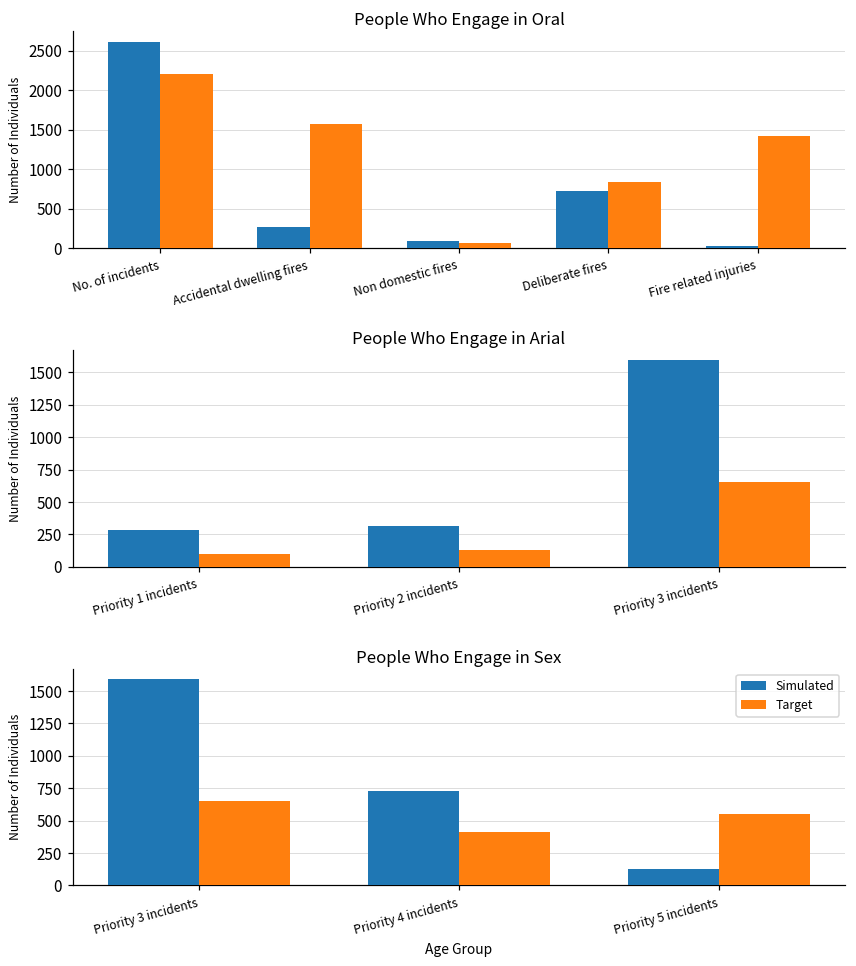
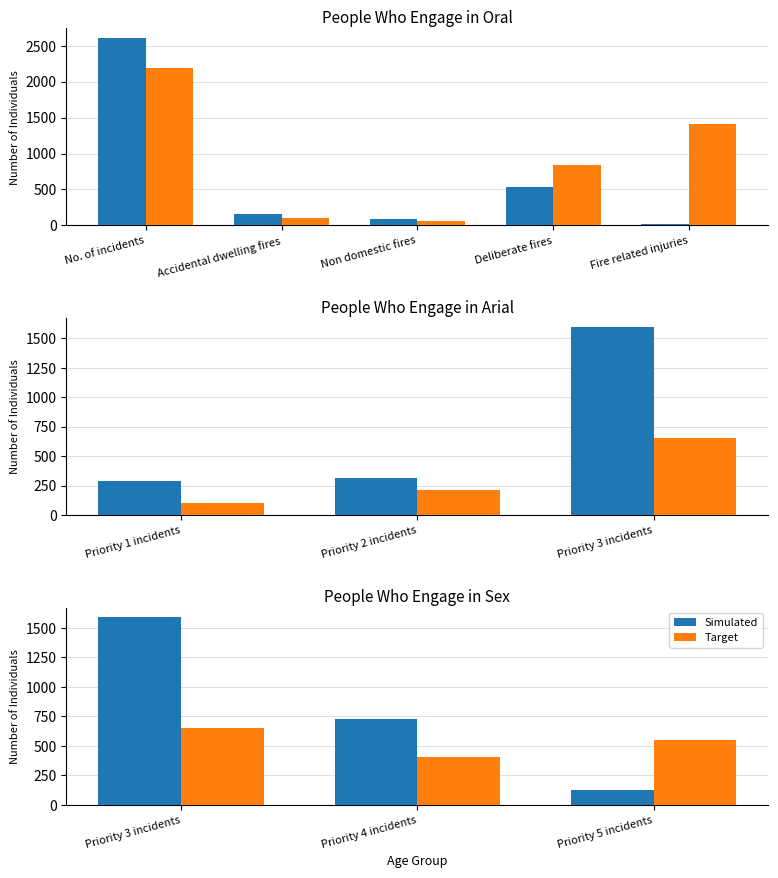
  {
    "People Who Engage in Oral": {
      "Simulated": {
        "No. of incidents": 2600,
-       "Accidental dwelling fires": 300,
+       "Accidental dwelling fires": 200,
        "Non domestic fires": 100,
-       "Deliberate fires": 700
+       "Deliberate fires": 500
      },
      "Target": {
        "No. of incidents": 2200,
-       "Accidental dwelling fires": 1600,
+       "Accidental dwelling fires": 100,
        "Non domestic fires": 100,
        "Deliberate fires": 800,
        "Fire related injuries": 1400
      }
    },
    "People Who Engage in Arial": {
      "Simulated": {
        "Priority 1 incidents": 290,
        "Priority 2 incidents": 320,
        "Priority 3 incidents": 1590
      },
      "Target": {
        "Priority 1 incidents": 100,
-       "Priority 2 incidents": 130,
+       "Priority 2 incidents": 210,
        "Priority 3 incidents": 650
      }
    },
    "People Who Engage in Sex": {
      "Simulated": {
        "Priority 3 incidents": 1590,
        "Priority 4 incidents": 730,
        "Priority 5 incidents": 130
      },
      "Target": {
        "Priority 3 incidents": 650,
        "Priority 4 incidents": 410,
        "Priority 5 incidents": 550
      }
    }
  }
